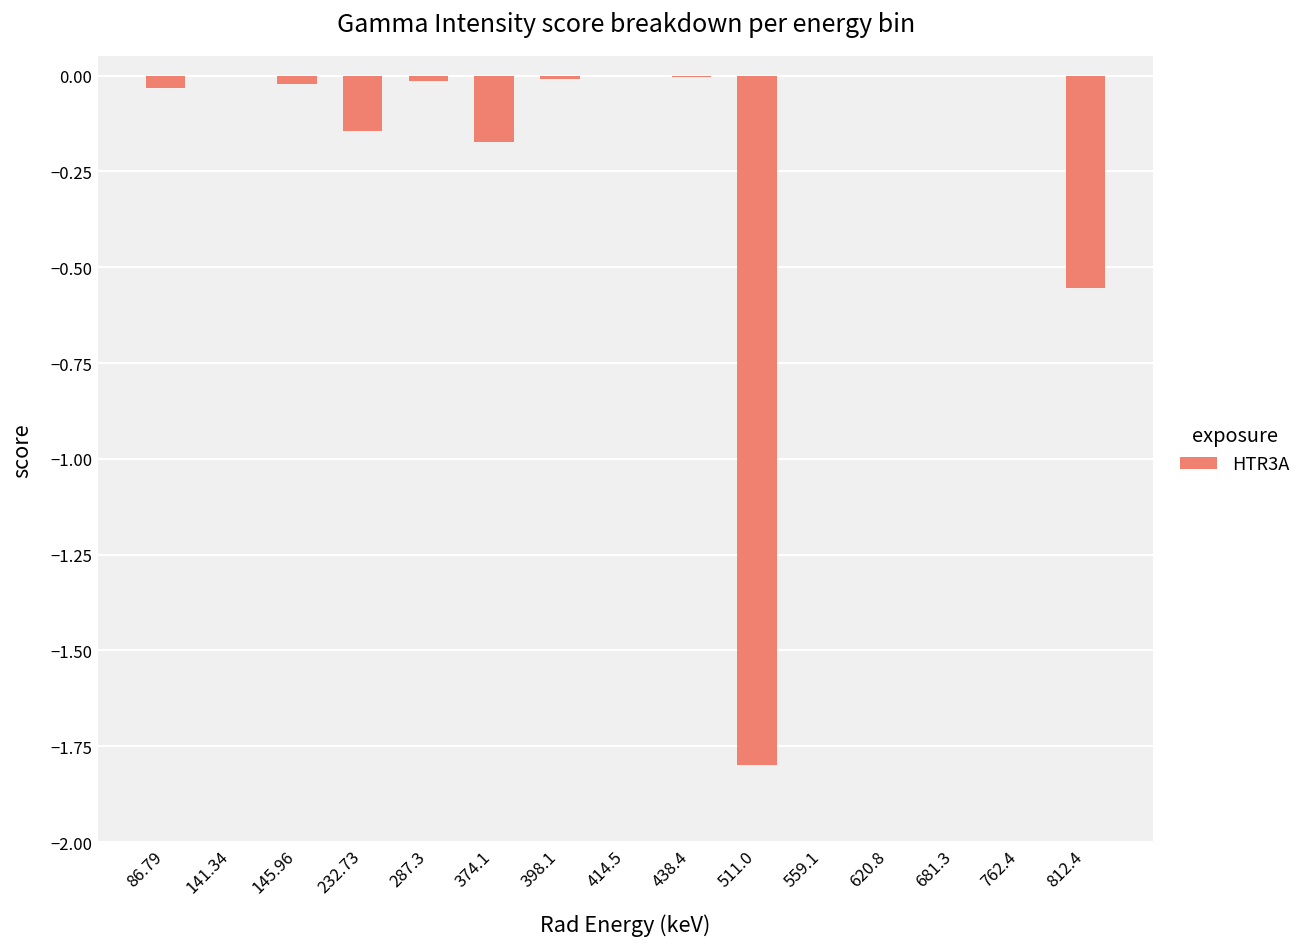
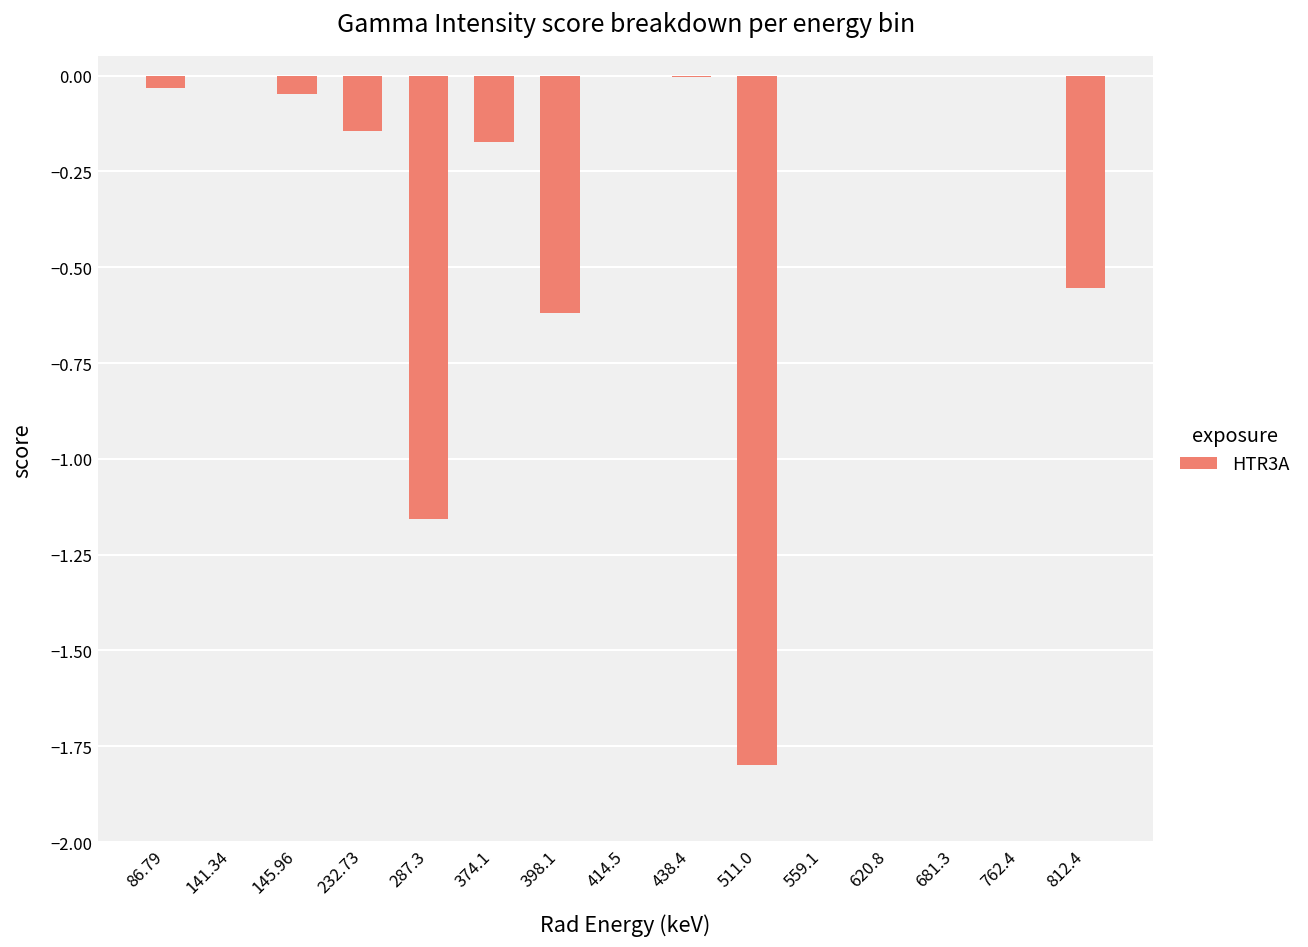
  {
    "86.79": -0.03,
-   "145.96": -0.02,
+   "145.96": -0.05,
    "232.73": -0.14,
-   "287.3": -0.01,
+   "287.3": -1.16,
    "374.1": -0.17,
-   "398.1": -0.01,
+   "398.1": -0.62,
    "511.0": -1.80,
    "812.4": -0.55
  }
